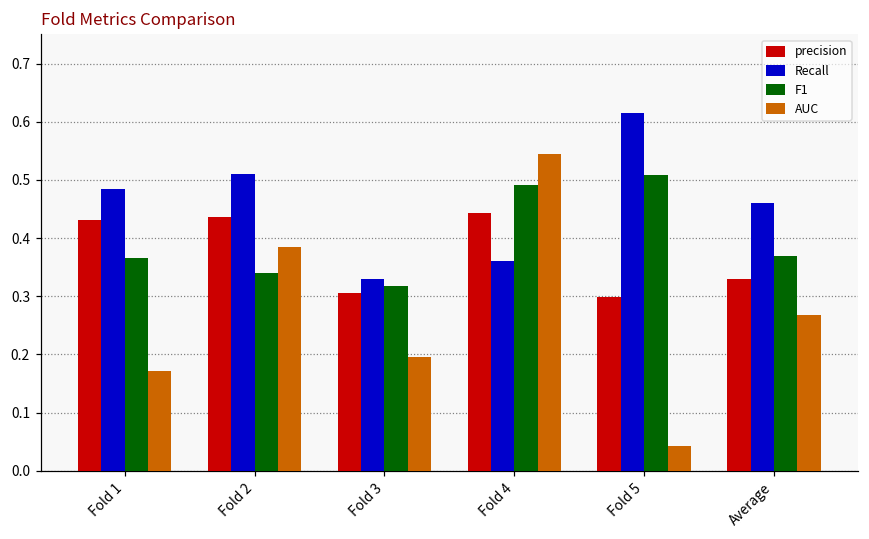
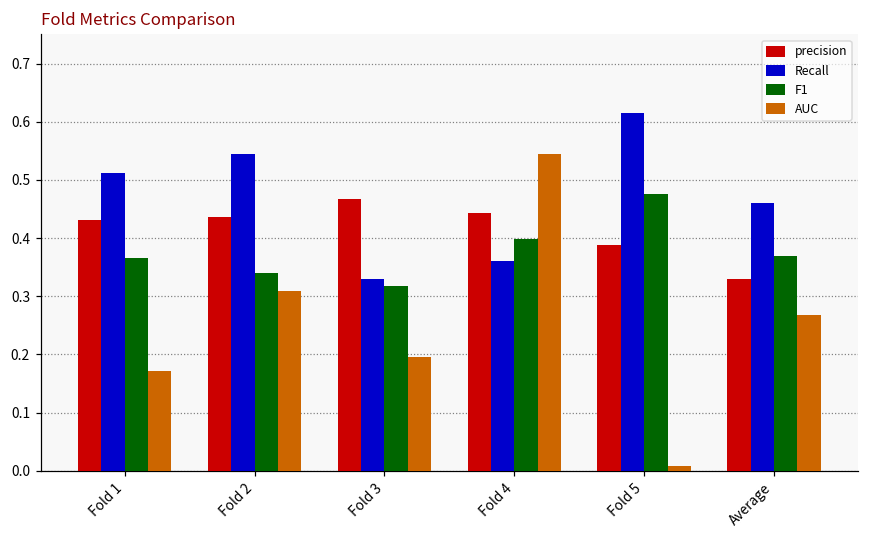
  {
    "precision": {
      "Fold 1": 0.43,
      "Fold 2": 0.44,
-     "Fold 3": 0.31,
+     "Fold 3": 0.47,
      "Fold 4": 0.44,
-     "Fold 5": 0.30,
+     "Fold 5": 0.39,
      "Average": 0.33
    },
    "Recall": {
-     "Fold 1": 0.48,
-     "Fold 2": 0.51,
+     "Fold 1": 0.51,
+     "Fold 2": 0.55,
      "Fold 3": 0.33,
      "Fold 4": 0.36,
      "Fold 5": 0.62,
      "Average": 0.46
    },
    "F1": {
      "Fold 1": 0.37,
      "Fold 2": 0.34,
      "Fold 3": 0.32,
-     "Fold 4": 0.49,
-     "Fold 5": 0.51,
+     "Fold 4": 0.40,
+     "Fold 5": 0.48,
      "Average": 0.37
    },
    "AUC": {
      "Fold 1": 0.17,
-     "Fold 2": 0.39,
+     "Fold 2": 0.31,
      "Fold 3": 0.20,
      "Fold 4": 0.54,
-     "Fold 5": 0.04,
+     "Fold 5": 0.01,
      "Average": 0.27
    }
  }
